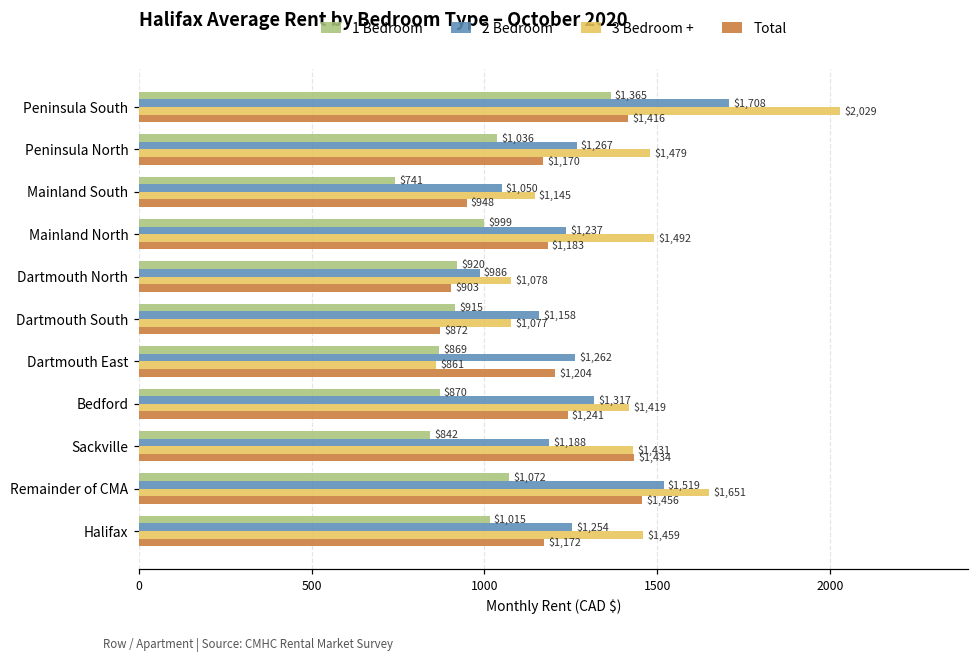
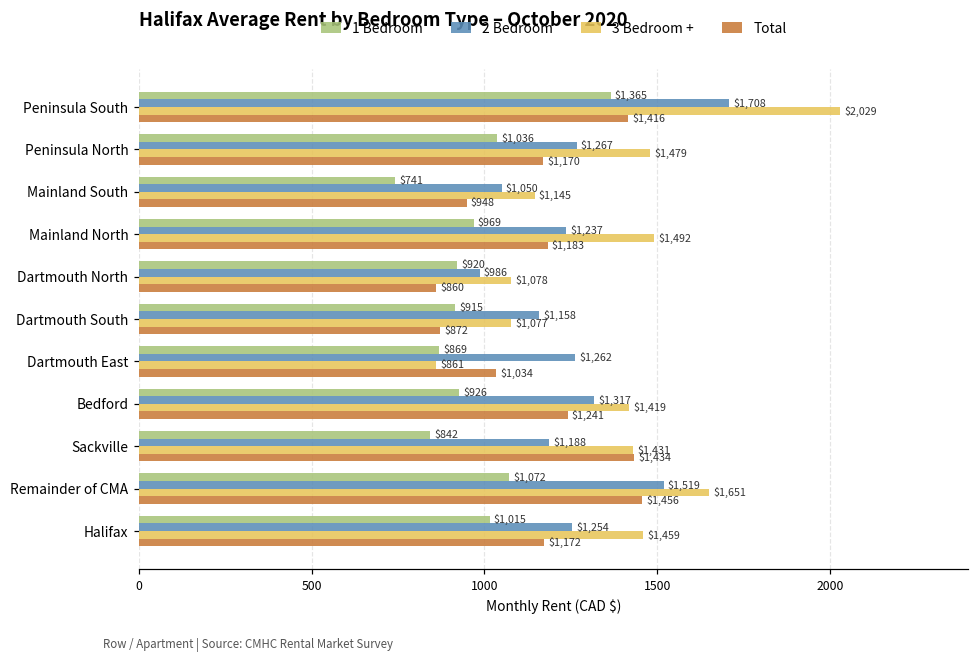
  {
    "1 Bedroom": {
      "Peninsula South": "$1,365",
      "Peninsula North": "$1,036",
      "Mainland South": "$741",
-     "Mainland North": "$999",
+     "Mainland North": "$969",
      "Dartmouth North": "$920",
      "Dartmouth South": "$915",
      "Dartmouth East": "$869",
-     "Bedford": "$870",
+     "Bedford": "$926",
      "Sackville": "$842",
      "Remainder of CMA": "$1,072",
      "Halifax": "$1,015"
    },
    "2 Bedroom": {
      "Peninsula South": "$1,708",
      "Peninsula North": "$1,267",
      "Mainland South": "$1,050",
      "Mainland North": "$1,237",
      "Dartmouth North": "$986",
      "Dartmouth South": "$1,158",
      "Dartmouth East": "$1,262",
      "Bedford": "$1,317",
      "Sackville": "$1,188",
      "Remainder of CMA": "$1,519",
      "Halifax": "$1,254"
    },
    "3 Bedroom +": {
      "Peninsula South": "$2,029",
      "Peninsula North": "$1,479",
      "Mainland South": "$1,145",
      "Mainland North": "$1,492",
      "Dartmouth North": "$1,078",
      "Dartmouth South": "$1,077",
      "Dartmouth East": "$861",
      "Bedford": "$1,419",
      "Remainder of CMA": "$1,651",
      "Halifax": "$1,459"
    },
    "Total": {
      "Peninsula South": "$1,416",
      "Peninsula North": "$1,170",
      "Mainland South": "$948",
      "Mainland North": "$1,183",
-     "Dartmouth North": "$903",
+     "Dartmouth North": "$860",
      "Dartmouth South": "$872",
-     "Dartmouth East": "$1,204",
+     "Dartmouth East": "$1,034",
      "Bedford": "$1,241",
      "Remainder of CMA": "$1,456",
      "Halifax": "$1,172"
    }
  }
